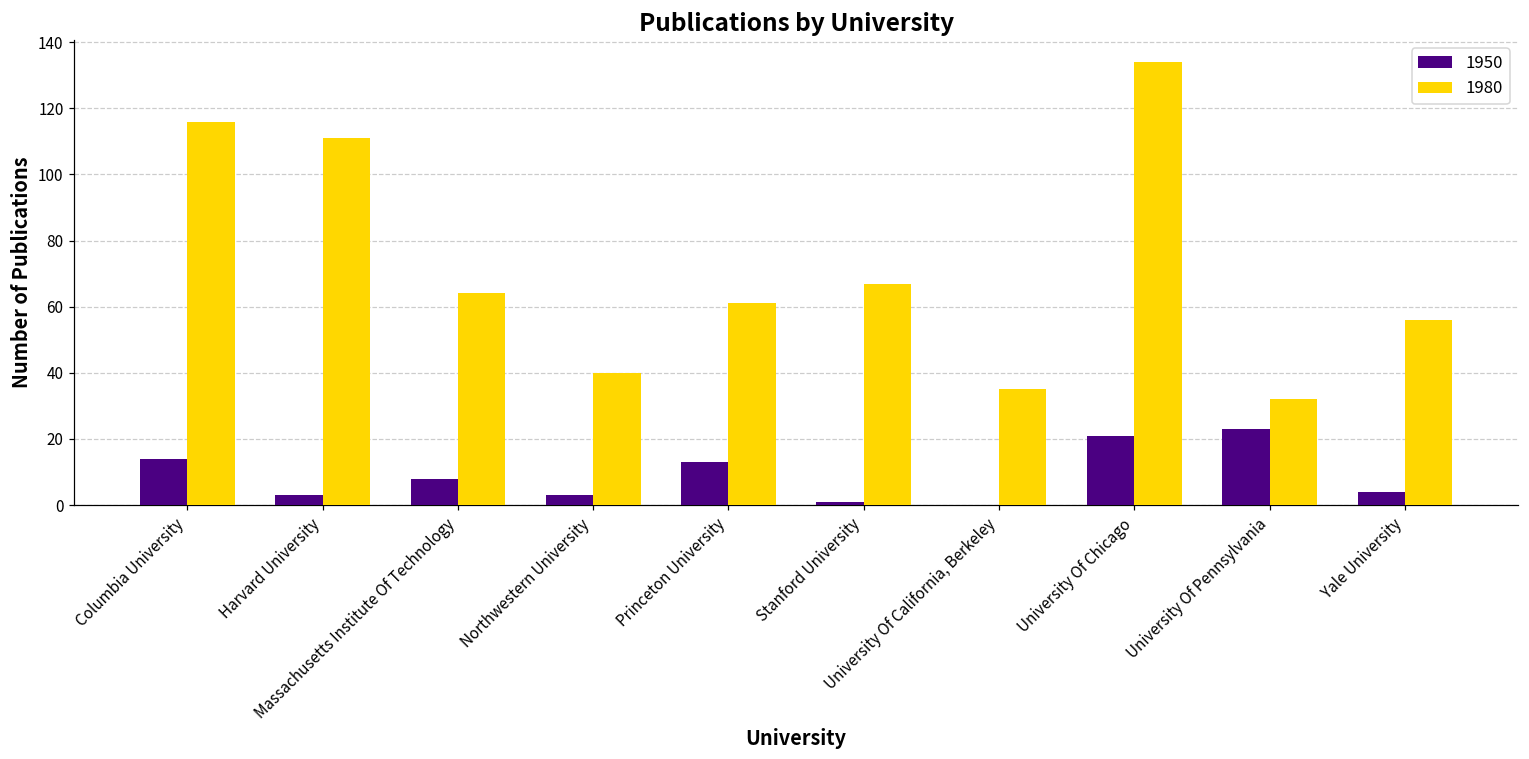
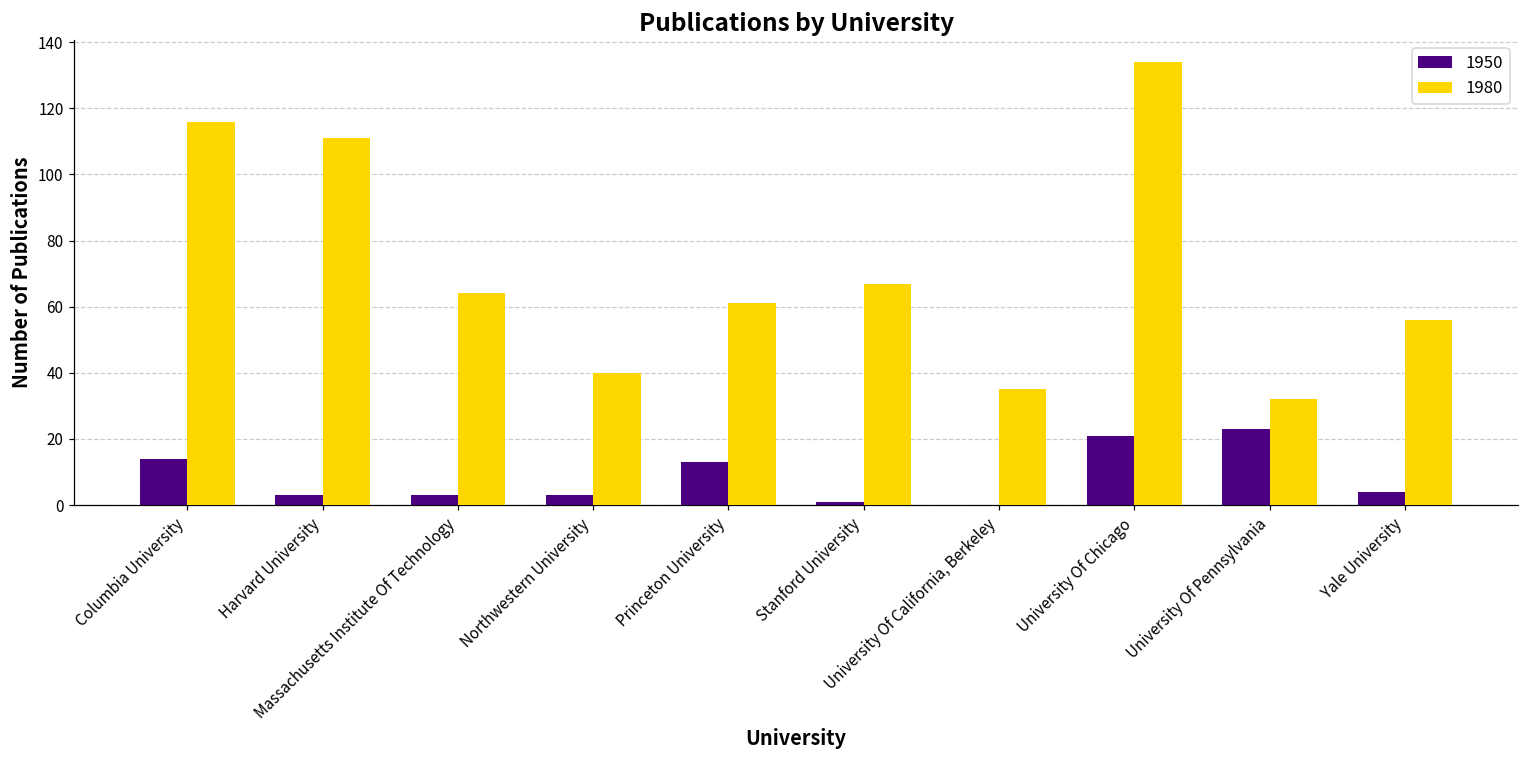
  {
    "1950": {
      "Columbia University": 14,
      "Harvard University": 3,
-     "Massachusetts Institute Of Technology": 8,
+     "Massachusetts Institute Of Technology": 3,
      "Northwestern University": 3,
      "Princeton University": 13,
      "Stanford University": 1,
      "University Of California, Berkeley": 0,
      "University Of Chicago": 21,
      "University Of Pennsylvania": 23,
      "Yale University": 4
    },
    "1980": {
      "Columbia University": 116,
      "Harvard University": 111,
      "Massachusetts Institute Of Technology": 64,
      "Northwestern University": 40,
      "Princeton University": 61,
      "Stanford University": 67,
      "University Of California, Berkeley": 35,
      "University Of Chicago": 134,
      "University Of Pennsylvania": 32,
      "Yale University": 56
    }
  }
